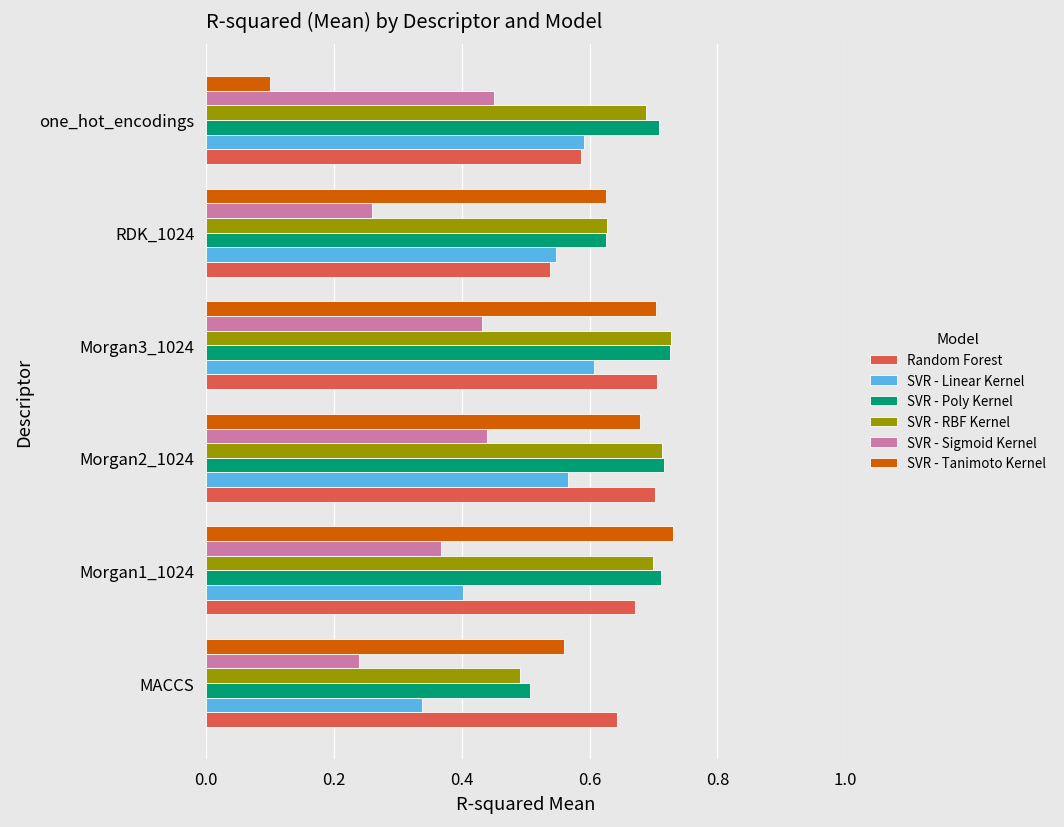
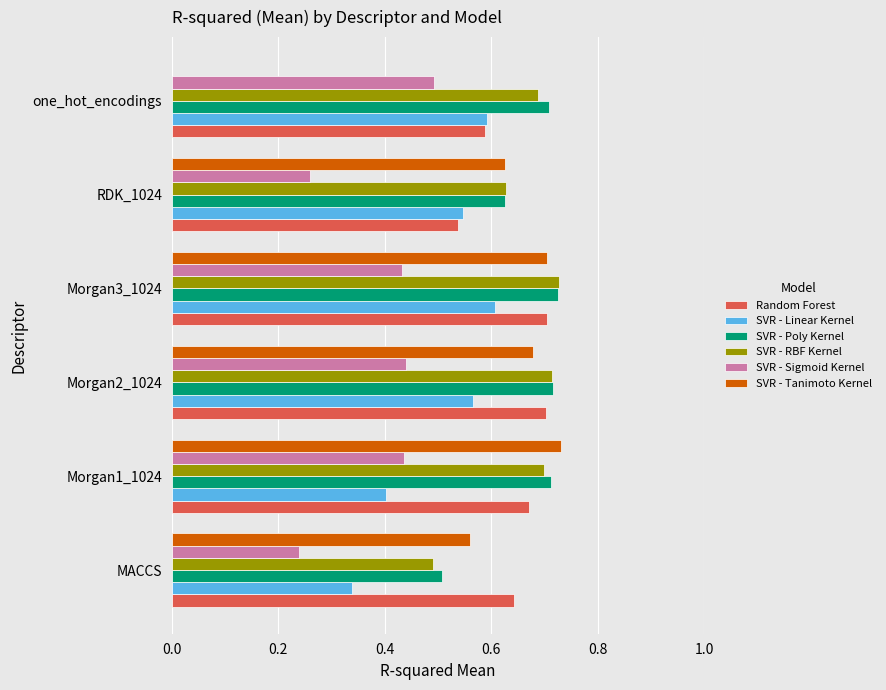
  {
    "Random Forest": {
      "one_hot_encodings": 0.59,
      "RDK_1024": 0.54,
      "Morgan3_1024": 0.71,
      "Morgan2_1024": 0.70,
      "Morgan1_1024": 0.67,
      "MACCS": 0.64
    },
    "SVR - Linear Kernel": {
      "one_hot_encodings": 0.59,
      "RDK_1024": 0.55,
      "Morgan3_1024": 0.61,
      "Morgan2_1024": 0.57,
      "Morgan1_1024": 0.40,
      "MACCS": 0.34
    },
    "SVR - Poly Kernel": {
      "one_hot_encodings": 0.71,
      "RDK_1024": 0.63,
      "Morgan3_1024": 0.73,
      "Morgan2_1024": 0.72,
      "Morgan1_1024": 0.71,
      "MACCS": 0.51
    },
    "SVR - RBF Kernel": {
      "one_hot_encodings": 0.69,
      "RDK_1024": 0.63,
      "Morgan3_1024": 0.73,
      "Morgan2_1024": 0.71,
      "Morgan1_1024": 0.70,
      "MACCS": 0.49
    },
    "SVR - Sigmoid Kernel": {
-     "one_hot_encodings": 0.45,
+     "one_hot_encodings": 0.49,
      "RDK_1024": 0.26,
      "Morgan3_1024": 0.43,
      "Morgan2_1024": 0.44,
-     "Morgan1_1024": 0.37,
+     "Morgan1_1024": 0.44,
      "MACCS": 0.24
    },
    "SVR - Tanimoto Kernel": {
-     "one_hot_encodings": 0.1,
+     "one_hot_encodings": 0.0,
      "RDK_1024": 0.63,
      "Morgan3_1024": 0.7,
      "Morgan2_1024": 0.68,
      "Morgan1_1024": 0.73,
      "MACCS": 0.56
    }
  }
